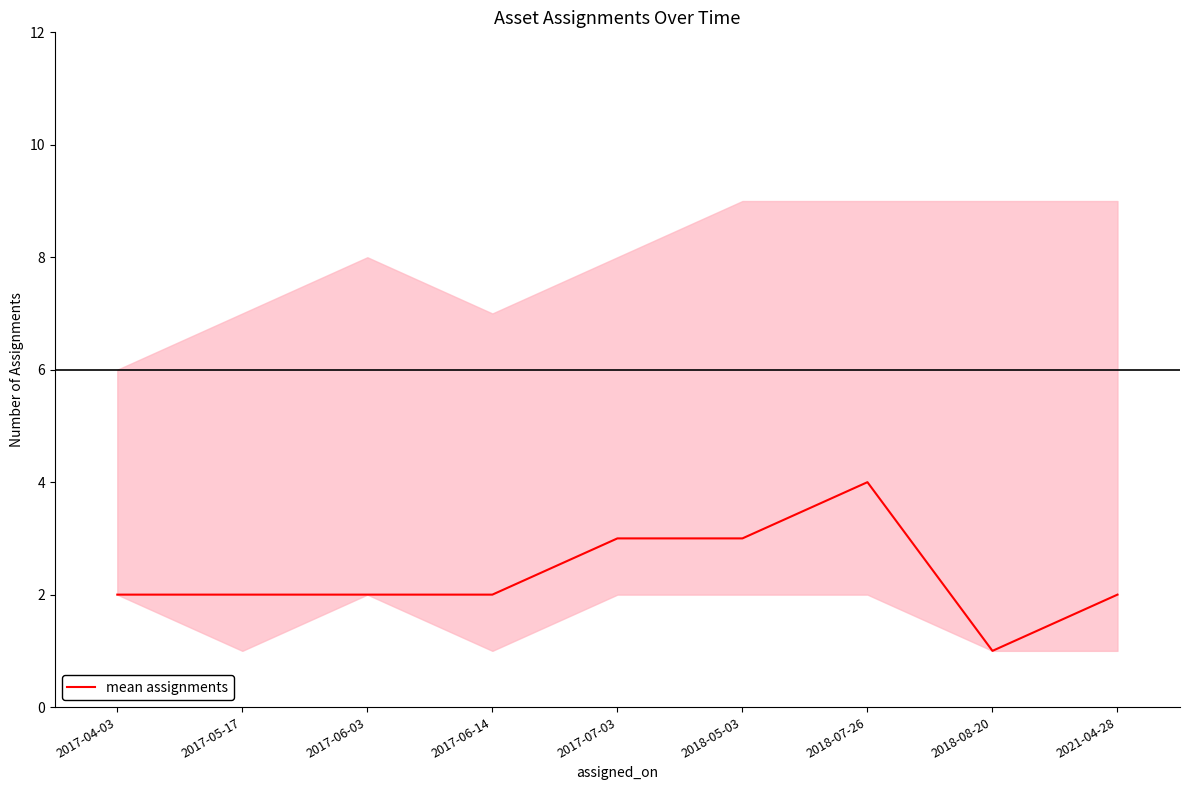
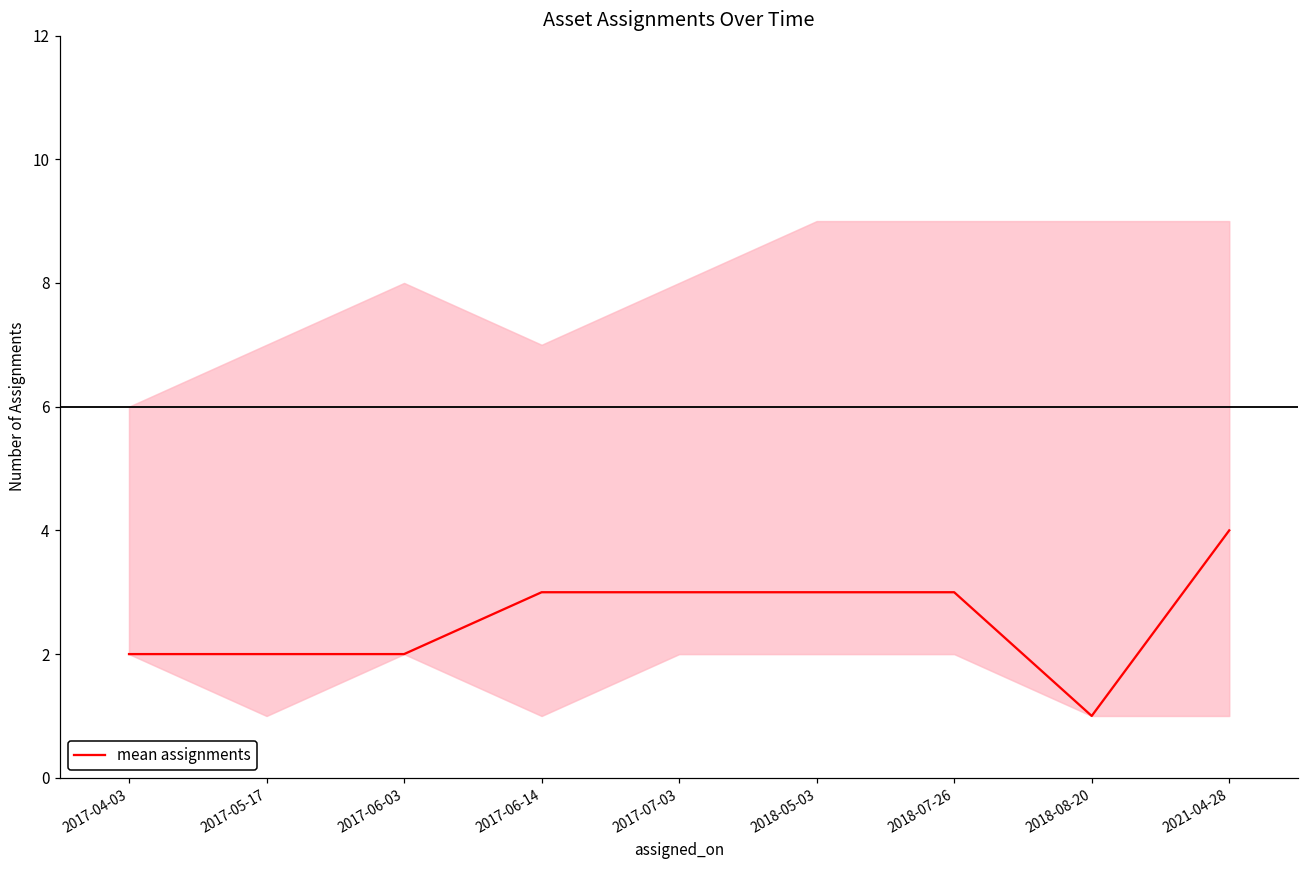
  {
    "mean assignments": {
      "2017-04-03": 2,
      "2017-05-17": 2,
      "2017-06-03": 2,
-     "2017-06-14": 2,
+     "2017-06-14": 3,
      "2017-07-03": 3,
      "2018-05-03": 3,
-     "2018-07-26": 4,
+     "2018-07-26": 3,
      "2018-08-20": 1,
-     "2021-04-28": 2
+     "2021-04-28": 4
    }
  }
